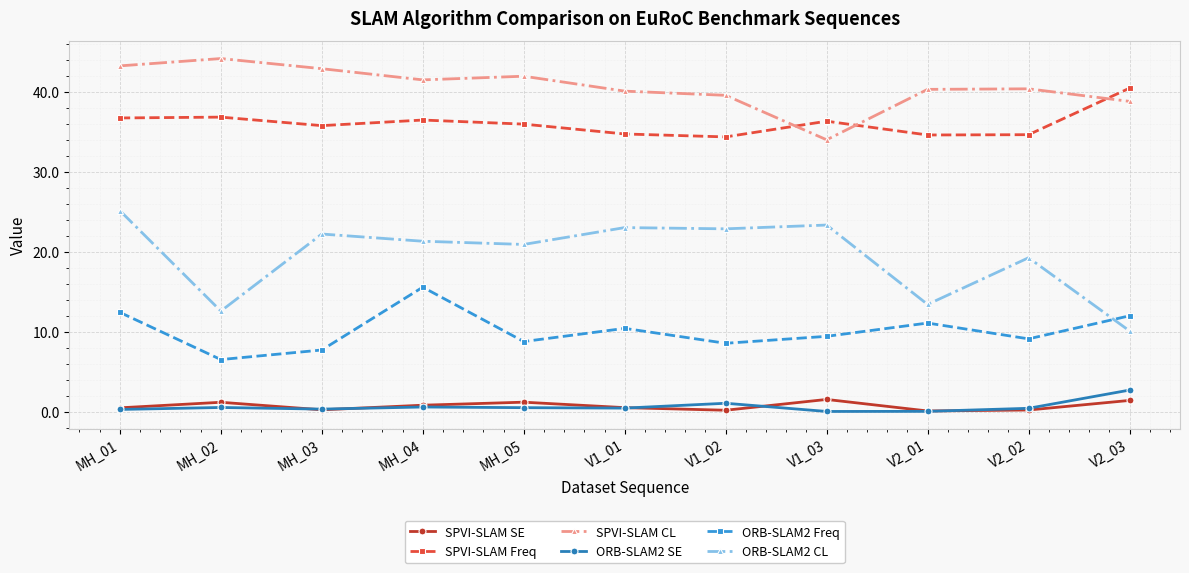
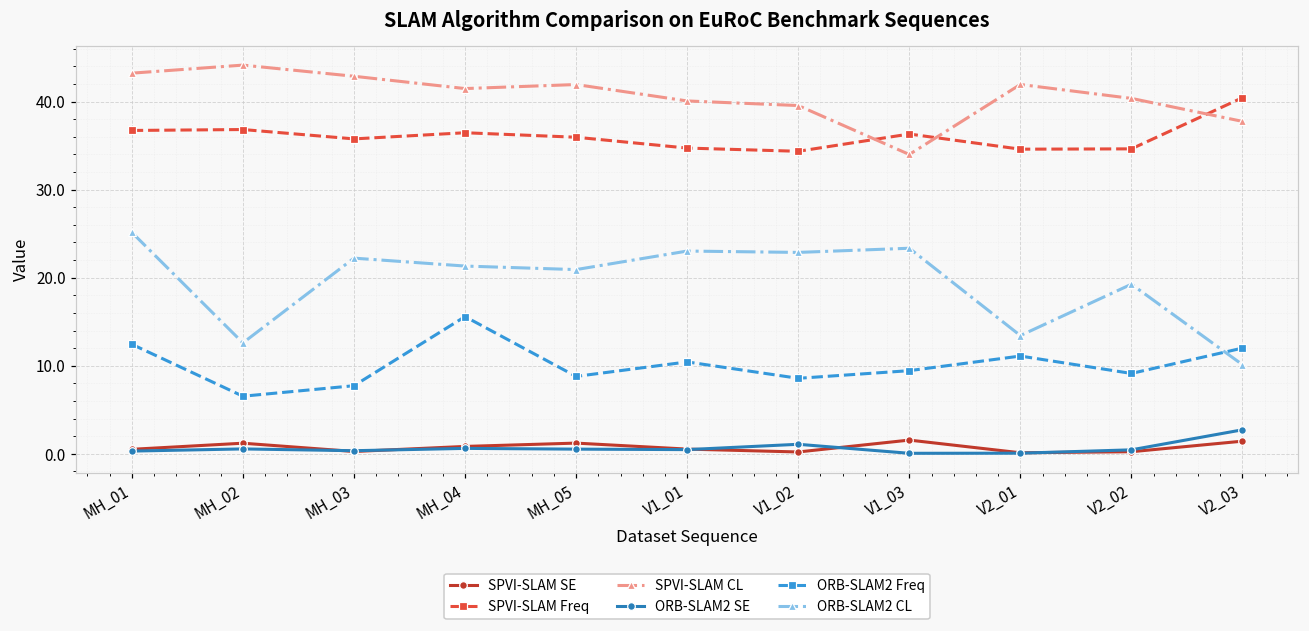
  {
    "SPVI-SLAM CL": {
      "MH_01": 43,
      "MH_02": 44,
      "MH_03": 43,
      "MH_04": 41,
      "MH_05": 42,
      "V1_01": 40,
      "V1_02": 40,
      "V1_03": 34,
-     "V2_01": 40,
+     "V2_01": 42,
      "V2_02": 40,
-     "V2_03": 39
+     "V2_03": 38
    },
    "ORB-SLAM2 CL": {
      "MH_01": 25,
      "MH_02": 13,
      "MH_03": 22,
      "MH_04": 21,
      "MH_05": 21,
      "V1_01": 23,
      "V1_02": 23,
      "V1_03": 23,
      "V2_01": 13,
      "V2_02": 19,
      "V2_03": 10
    }
  }
